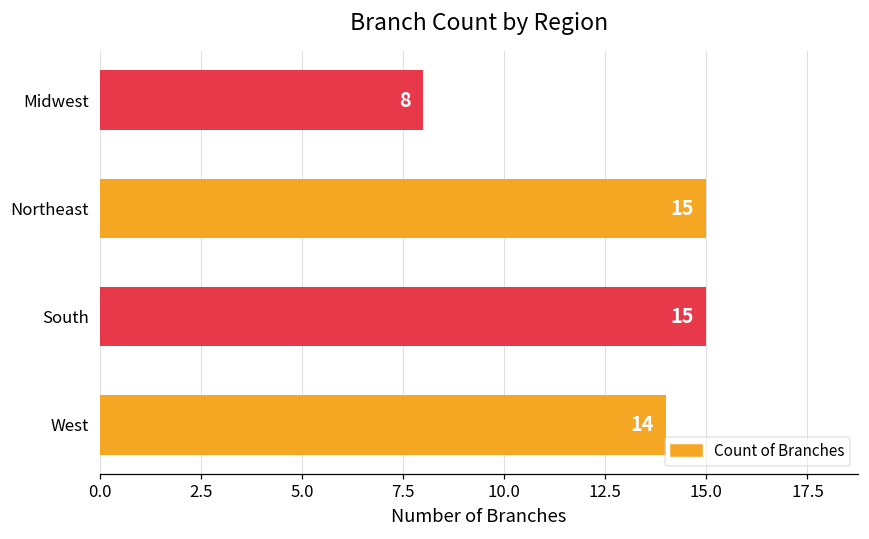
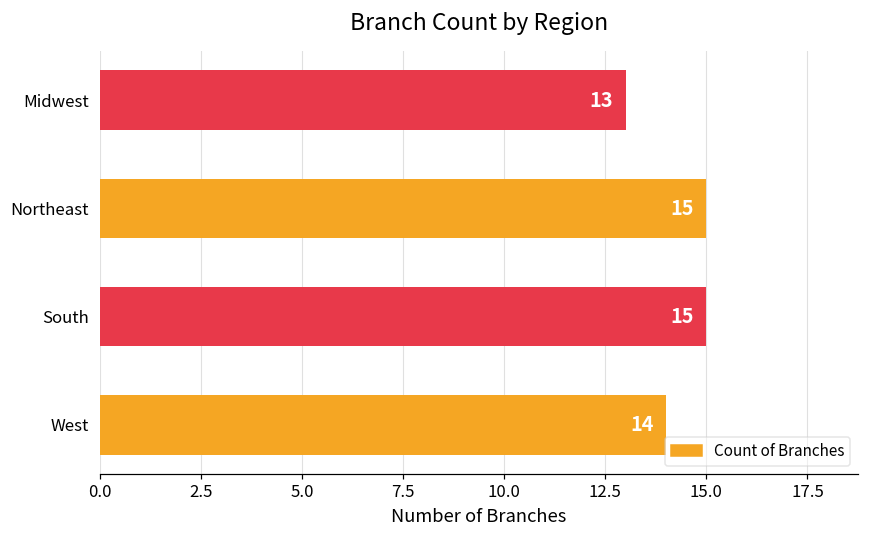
  {
-   "Midwest": 8,
+   "Midwest": 13,
    "Northeast": 15,
    "South": 15,
    "West": 14
  }
